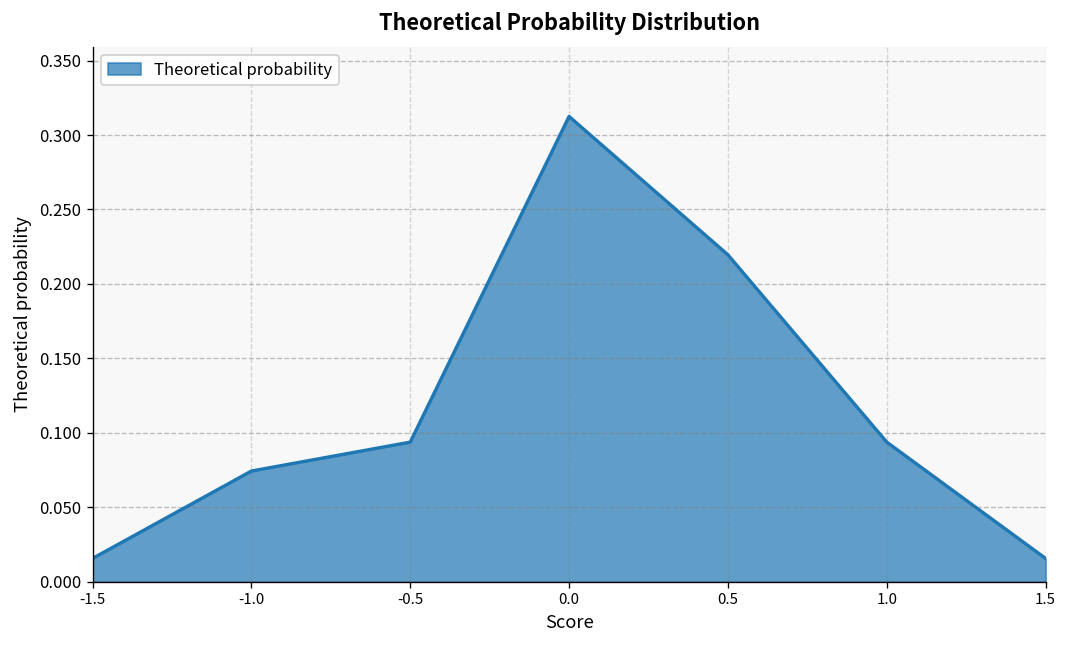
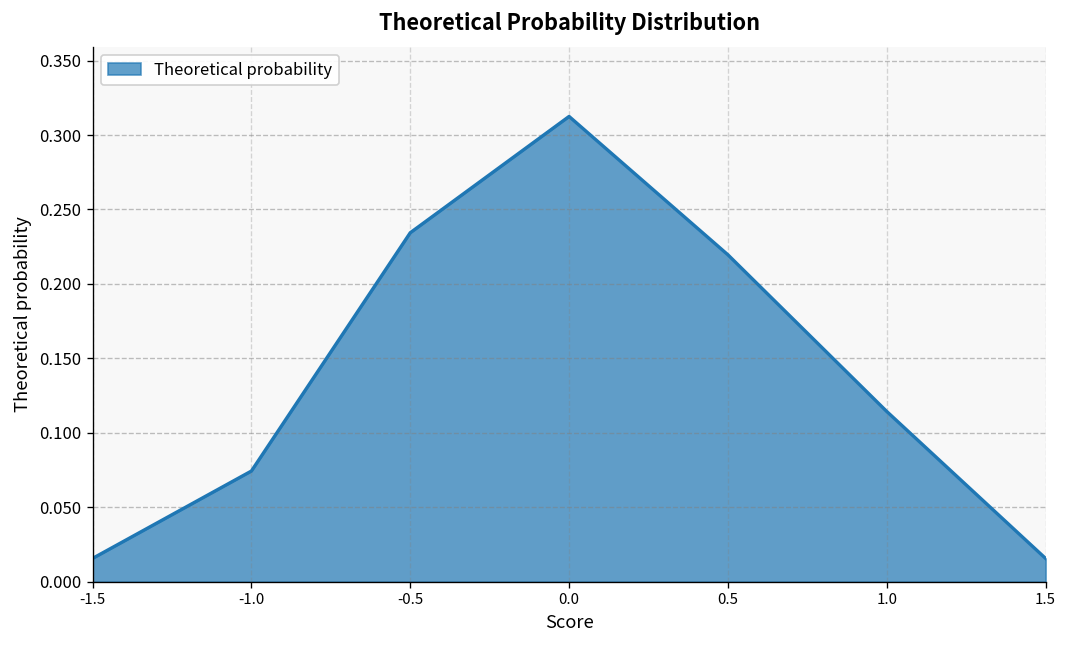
  {
    "-1.5": 0.016,
    "-1.0": 0.074,
-   "-0.5": 0.094,
+   "-0.5": 0.234,
    "0.0": 0.313,
    "0.5": 0.220,
-   "1.0": 0.094,
+   "1.0": 0.114,
    "1.5": 0.016
  }
